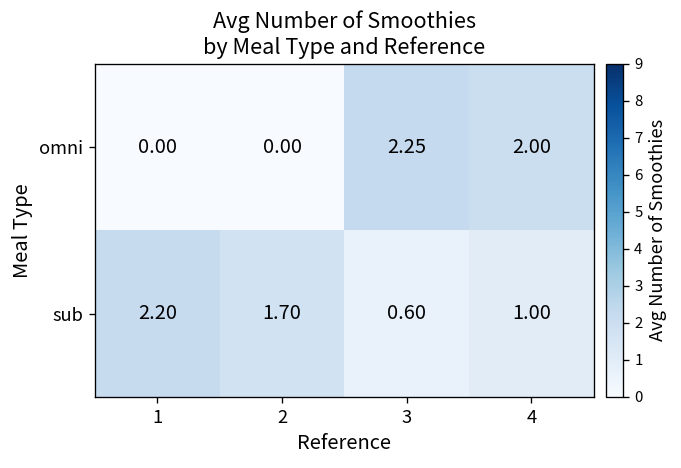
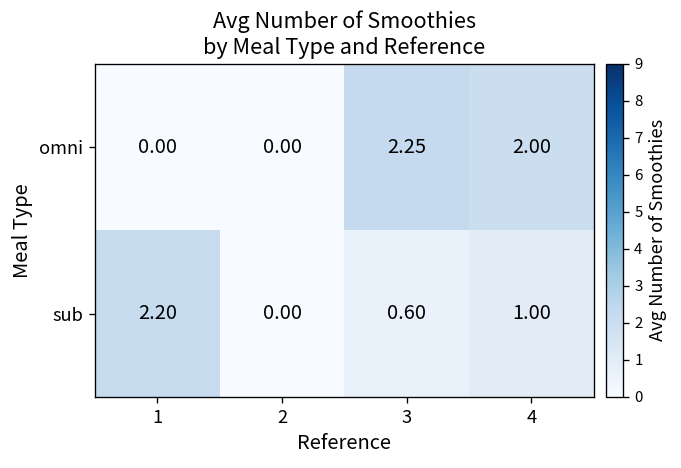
  {
    "omni": {
      "1": 0.00,
      "2": 0.00,
      "3": 2.25,
      "4": 2.00
    },
    "sub": {
      "1": 2.20,
-     "2": 1.70,
+     "2": 0.00,
      "3": 0.60,
      "4": 1.00
    }
  }
